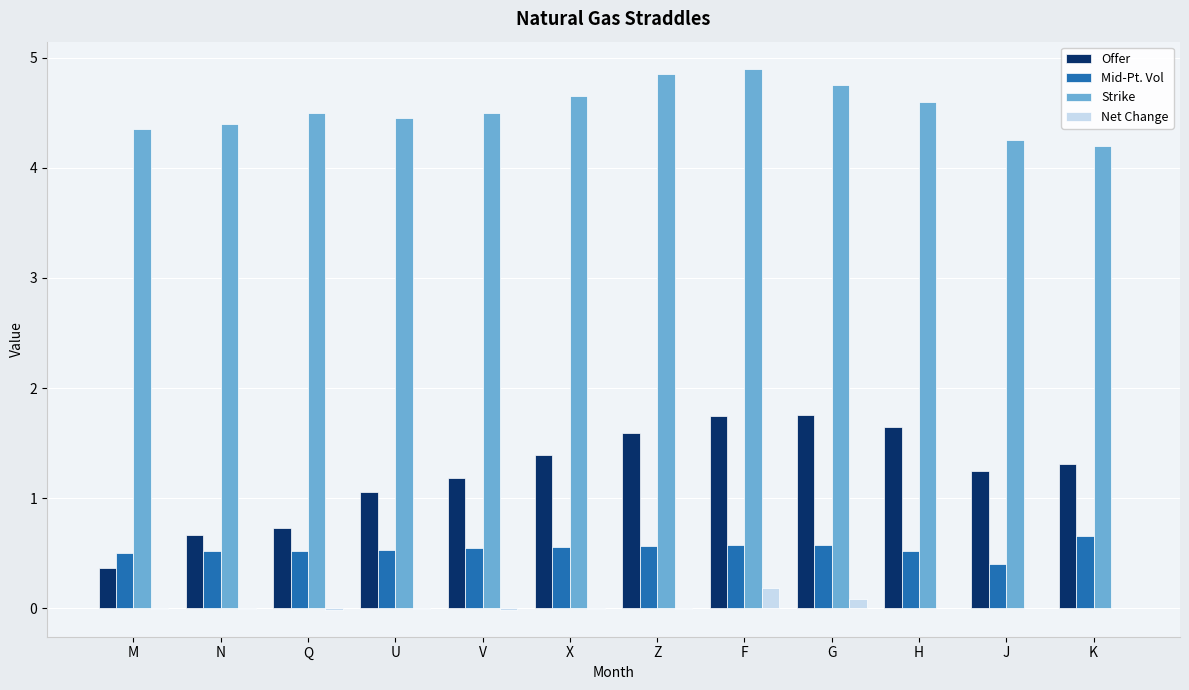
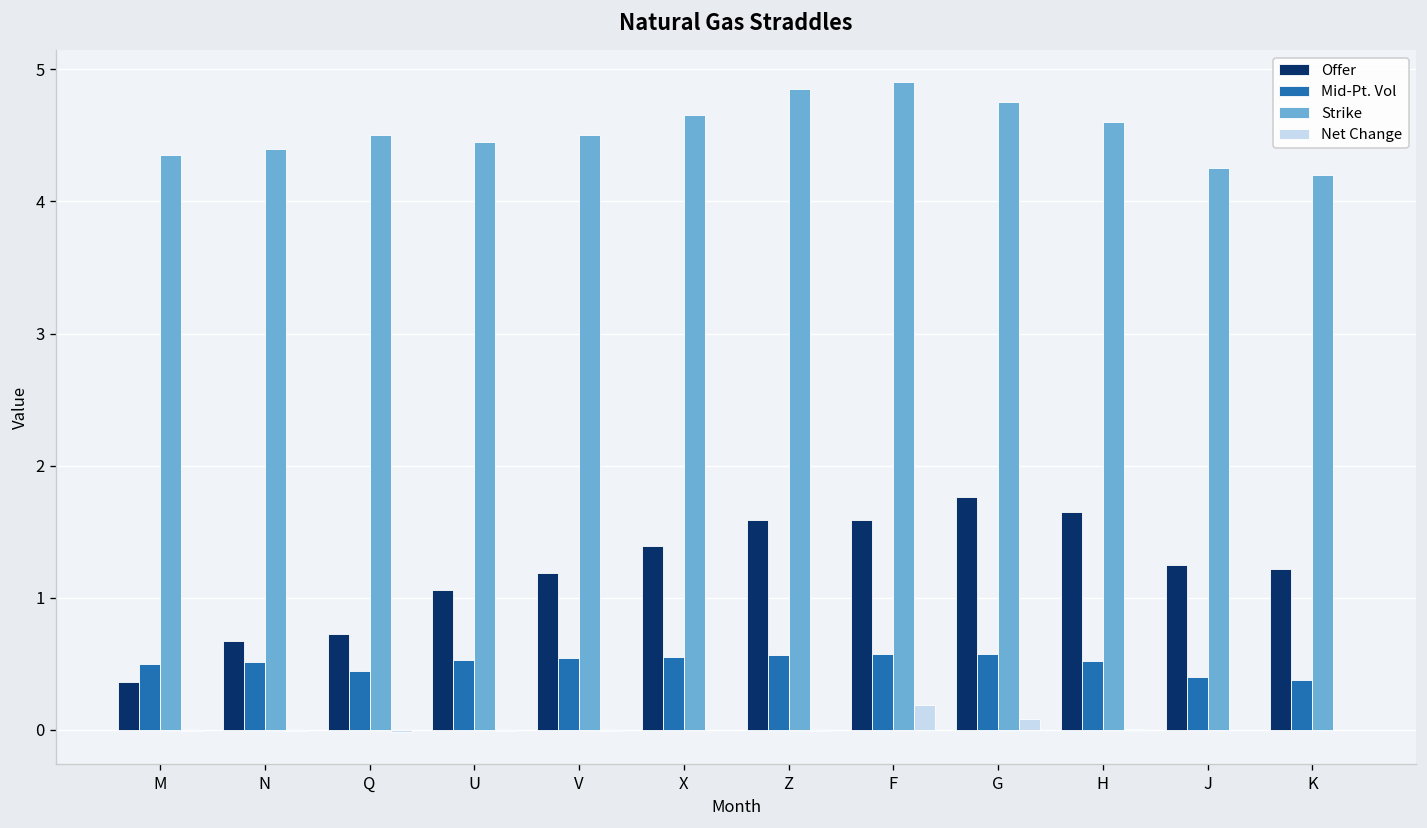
  {
    "Offer": {
      "M": 0.37,
      "N": 0.67,
      "Q": 0.73,
      "U": 1.06,
      "V": 1.19,
      "X": 1.39,
      "Z": 1.59,
-     "F": 1.75,
+     "F": 1.59,
      "G": 1.76,
      "H": 1.65,
      "J": 1.25,
-     "K": 1.31
+     "K": 1.22
    },
    "Mid-Pt. Vol": {
      "M": 0.50,
      "N": 0.52,
-     "Q": 0.52,
+     "Q": 0.44,
      "U": 0.53,
      "V": 0.55,
      "X": 0.55,
      "Z": 0.56,
      "F": 0.58,
      "G": 0.57,
      "H": 0.52,
      "J": 0.40,
-     "K": 0.66
+     "K": 0.38
    },
    "Strike": {
      "M": 4.35,
      "N": 4.40,
      "Q": 4.50,
      "U": 4.45,
      "V": 4.50,
      "X": 4.65,
      "Z": 4.85,
      "F": 4.90,
      "G": 4.75,
      "H": 4.60,
      "J": 4.25,
      "K": 4.20
    },
    "Net Change": {
      "F": 0.19,
      "G": 0.09
    }
  }
